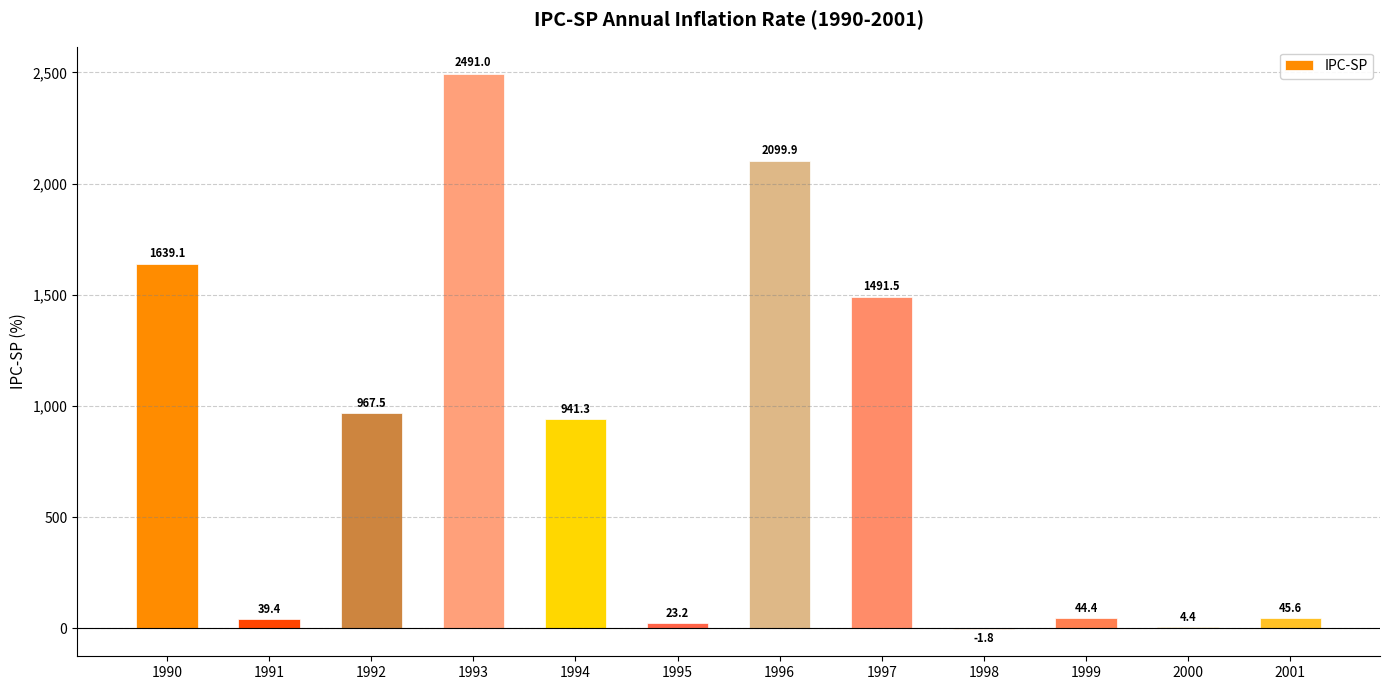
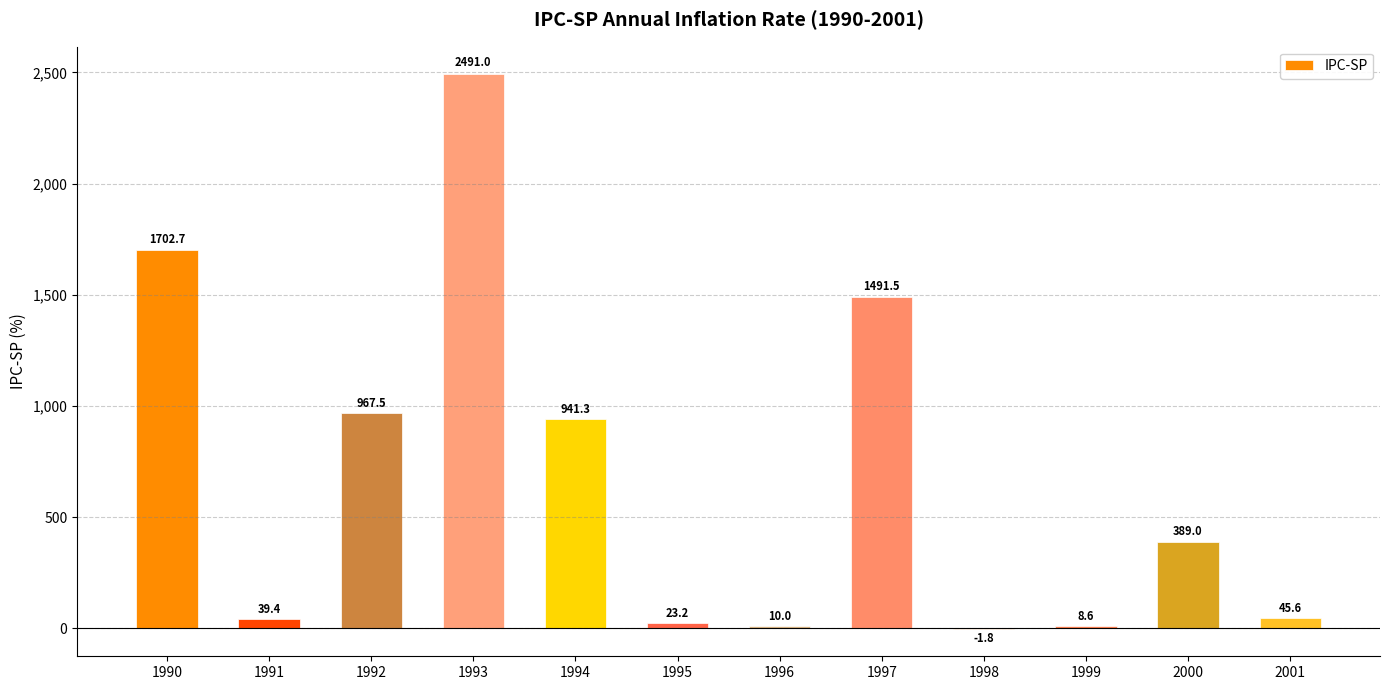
  {
-   "1990": 1639.1,
+   "1990": 1702.7,
    "1991": 39.4,
    "1992": 967.5,
    "1993": 2491.0,
    "1994": 941.3,
    "1995": 23.2,
-   "1996": 2099.9,
+   "1996": 10.0,
    "1997": 1491.5,
    "1998": -1.8,
-   "1999": 44.4,
-   "2000": 4.4,
+   "1999": 8.6,
+   "2000": 389.0,
    "2001": 45.6
  }
